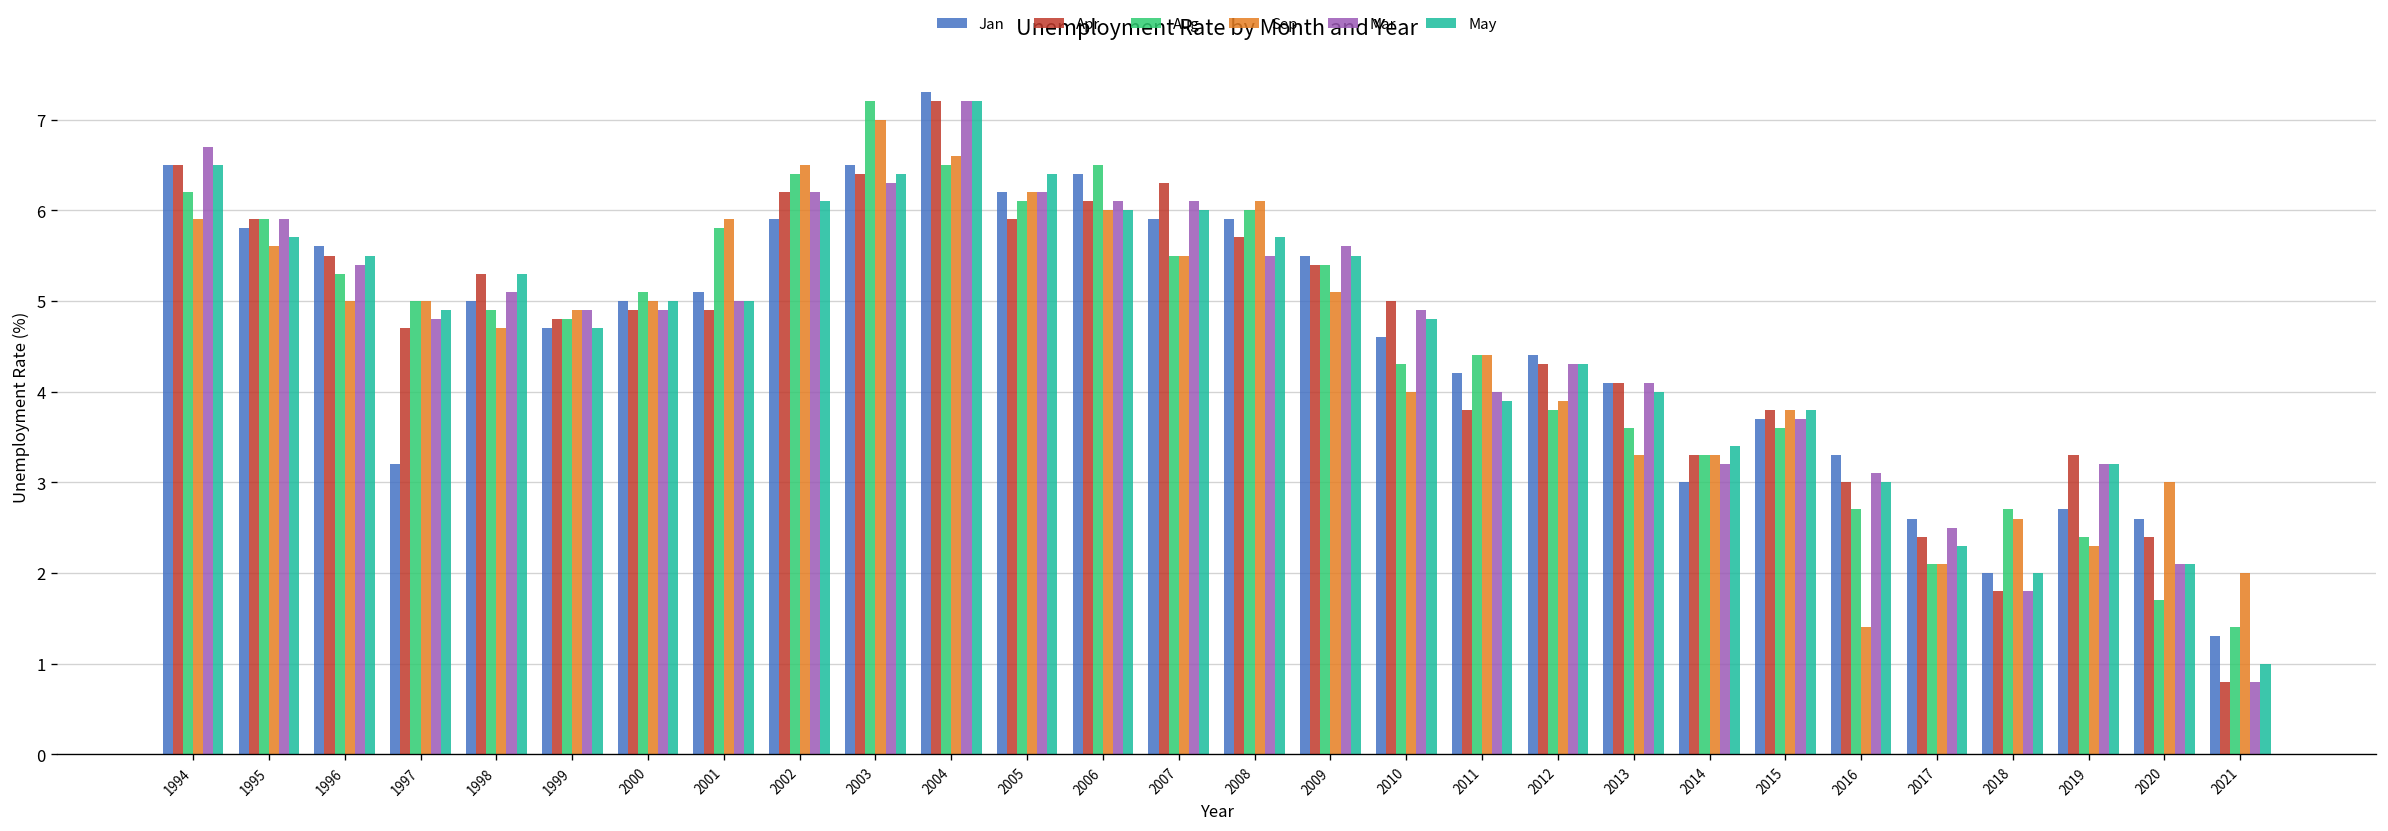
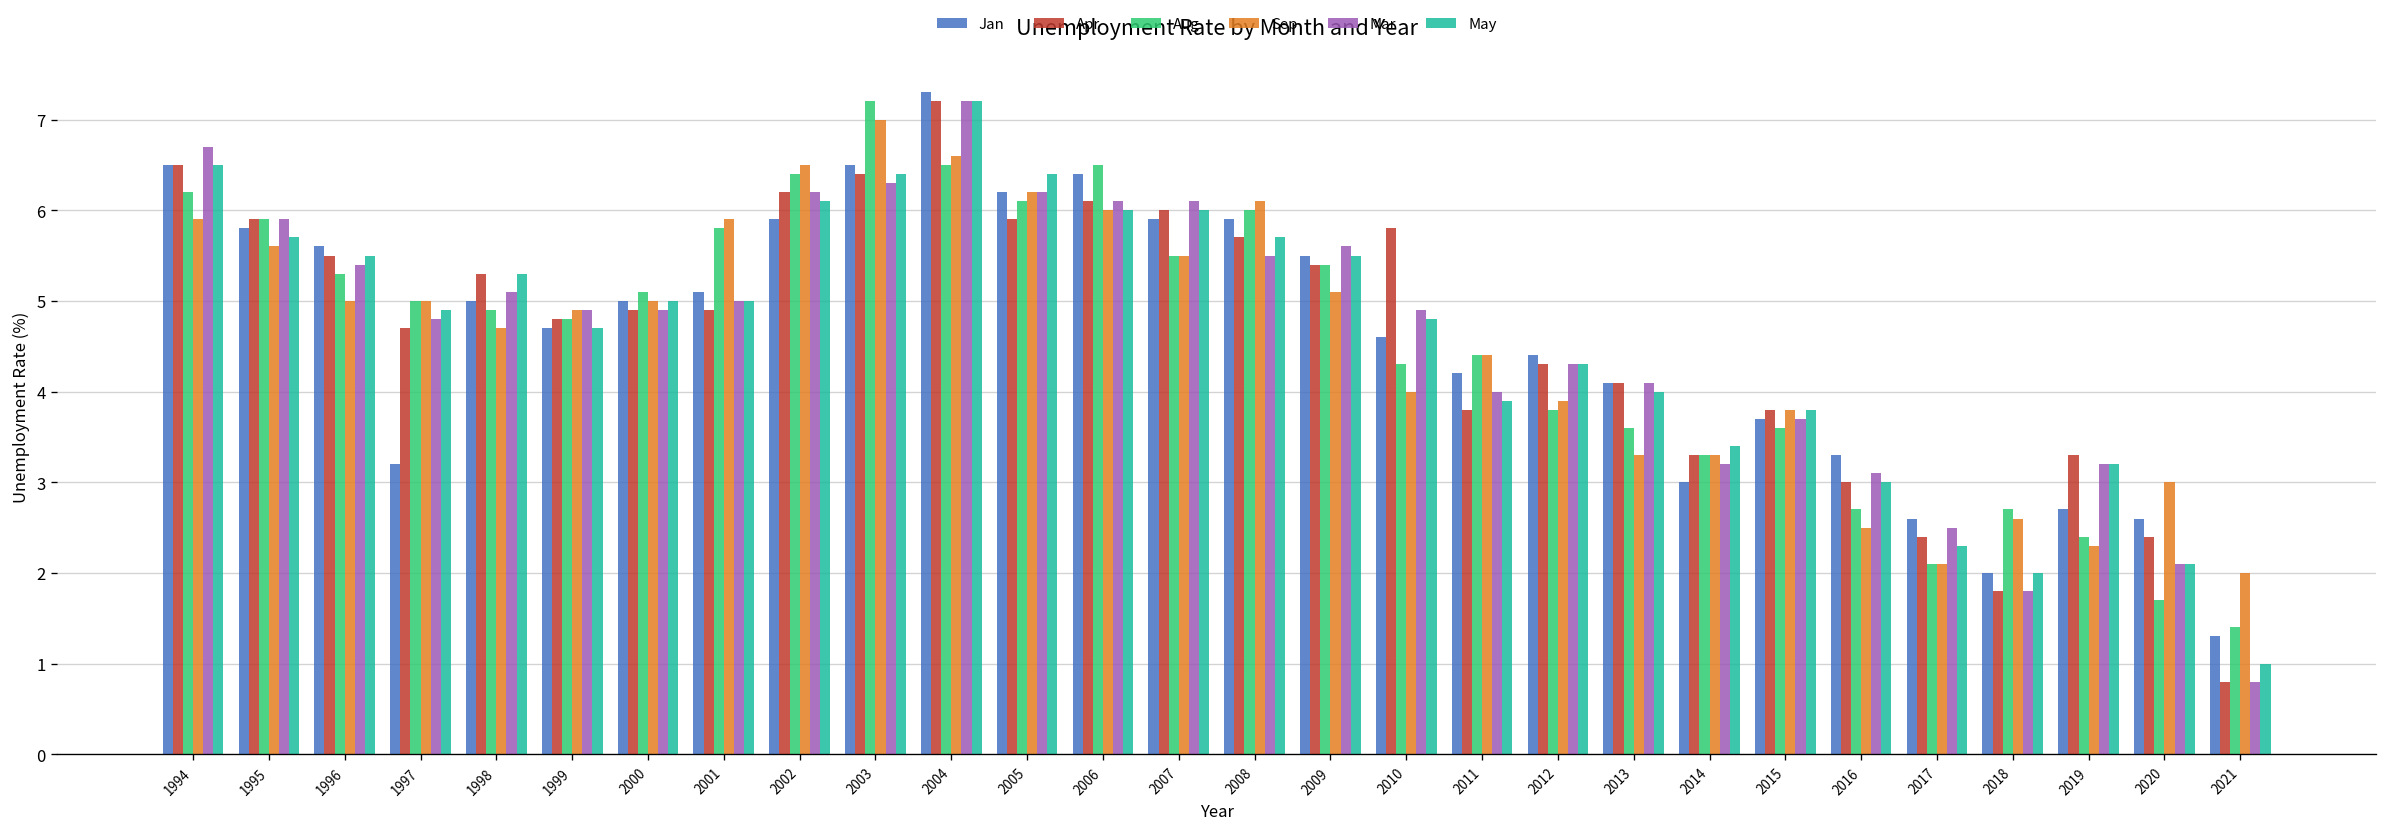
  {
    "Jan": {
      "1994": 6.5,
      "1995": 5.8,
      "1996": 5.6,
      "1997": 3.2,
      "1998": 5.0,
      "1999": 4.7,
      "2000": 5.0,
      "2001": 5.1,
      "2002": 5.9,
      "2003": 6.5,
      "2004": 7.3,
      "2005": 6.2,
      "2006": 6.4,
      "2007": 5.9,
      "2008": 5.9,
      "2009": 5.5,
      "2010": 4.6,
      "2011": 4.2,
      "2012": 4.4,
      "2013": 4.1,
      "2014": 3.0,
      "2015": 3.7,
      "2016": 3.3,
      "2017": 2.6,
      "2018": 2.0,
      "2019": 2.7,
      "2020": 2.6,
      "2021": 1.3
    },
    "Apr": {
      "1994": 6.5,
      "1995": 5.9,
      "1996": 5.5,
      "1997": 4.7,
      "1998": 5.3,
      "1999": 4.8,
      "2000": 4.9,
      "2001": 4.9,
      "2002": 6.2,
      "2003": 6.4,
      "2004": 7.2,
      "2005": 5.9,
      "2006": 6.1,
-     "2007": 6.3,
+     "2007": 6.0,
      "2008": 5.7,
      "2009": 5.4,
-     "2010": 5.0,
+     "2010": 5.8,
      "2011": 3.8,
      "2012": 4.3,
      "2013": 4.1,
      "2014": 3.3,
      "2015": 3.8,
      "2016": 3.0,
      "2017": 2.4,
      "2018": 1.8,
      "2019": 3.3,
      "2020": 2.4,
      "2021": 0.8
    },
    "Sep": {
      "1994": 5.9,
      "1995": 5.6,
      "1996": 5.0,
      "1997": 5.0,
      "1998": 4.7,
      "1999": 4.9,
      "2000": 5.0,
      "2001": 5.9,
      "2002": 6.5,
      "2003": 7.0,
      "2004": 6.6,
      "2005": 6.2,
      "2006": 6.0,
      "2007": 5.5,
      "2008": 6.1,
      "2009": 5.1,
      "2010": 4.0,
      "2011": 4.4,
      "2012": 3.9,
      "2013": 3.3,
      "2014": 3.3,
      "2015": 3.8,
-     "2016": 1.4,
+     "2016": 2.5,
      "2017": 2.1,
      "2018": 2.6,
      "2019": 2.3,
      "2020": 3.0,
      "2021": 2.0
    },
    "Mar": {
      "1994": 6.7,
      "1995": 5.9,
      "1996": 5.4,
      "1997": 4.8,
      "1998": 5.1,
      "1999": 4.9,
      "2000": 4.9,
      "2001": 5.0,
      "2002": 6.2,
      "2003": 6.3,
      "2004": 7.2,
      "2005": 6.2,
      "2006": 6.1,
      "2007": 6.1,
      "2008": 5.5,
      "2009": 5.6,
      "2010": 4.9,
      "2011": 4.0,
      "2012": 4.3,
      "2013": 4.1,
      "2014": 3.2,
      "2015": 3.7,
      "2016": 3.1,
      "2017": 2.5,
      "2018": 1.8,
      "2019": 3.2,
      "2020": 2.1,
      "2021": 0.8
    }
  }
